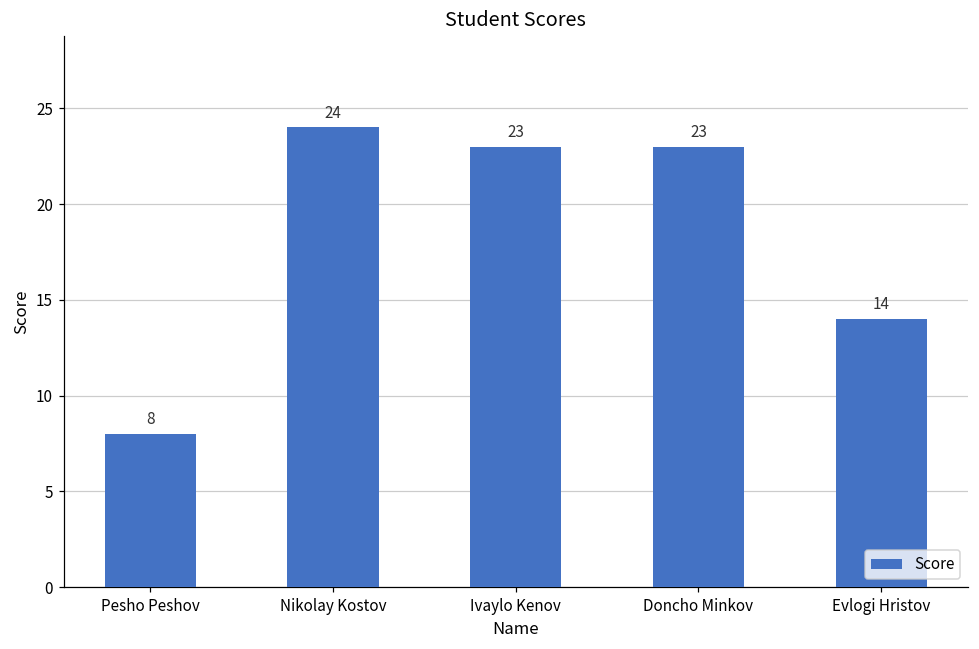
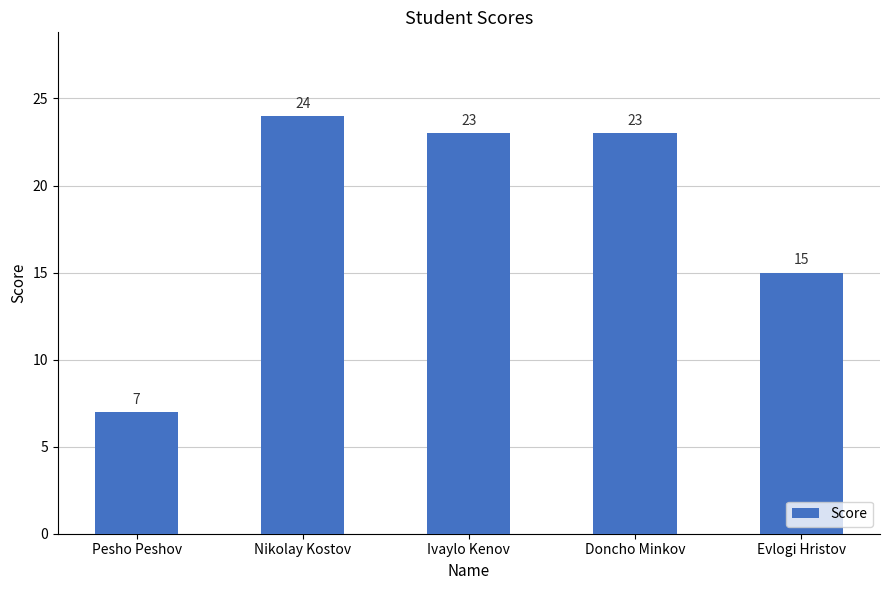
  {
-   "Pesho Peshov": 8,
+   "Pesho Peshov": 7,
    "Nikolay Kostov": 24,
    "Ivaylo Kenov": 23,
    "Doncho Minkov": 23,
-   "Evlogi Hristov": 14
+   "Evlogi Hristov": 15
  }
